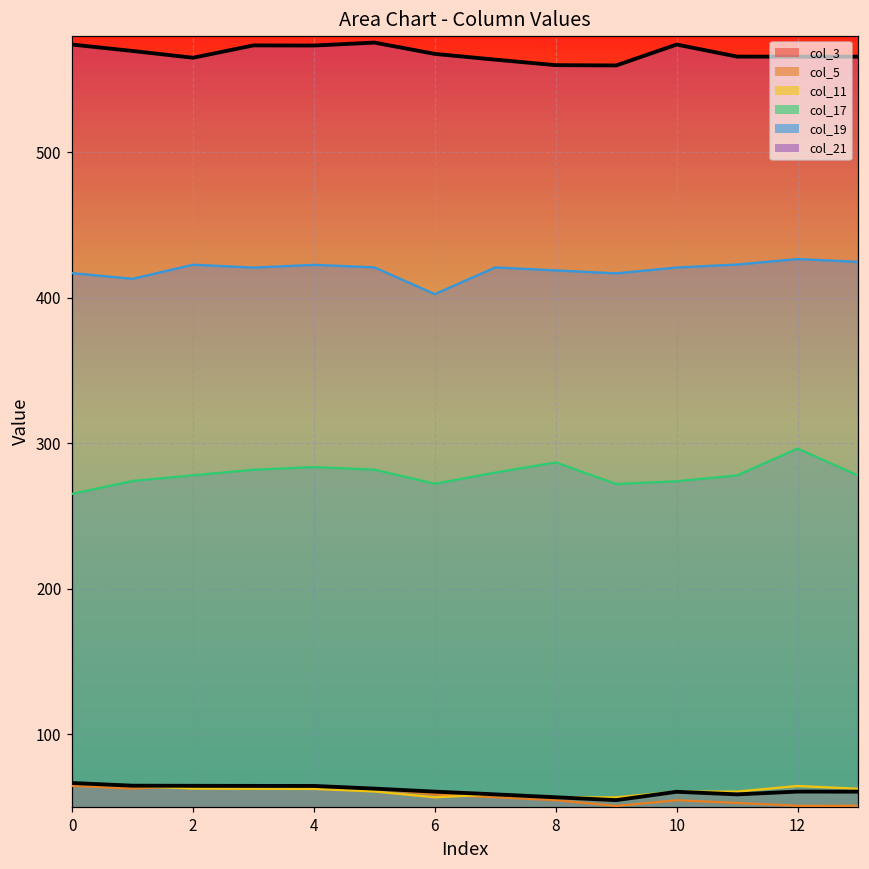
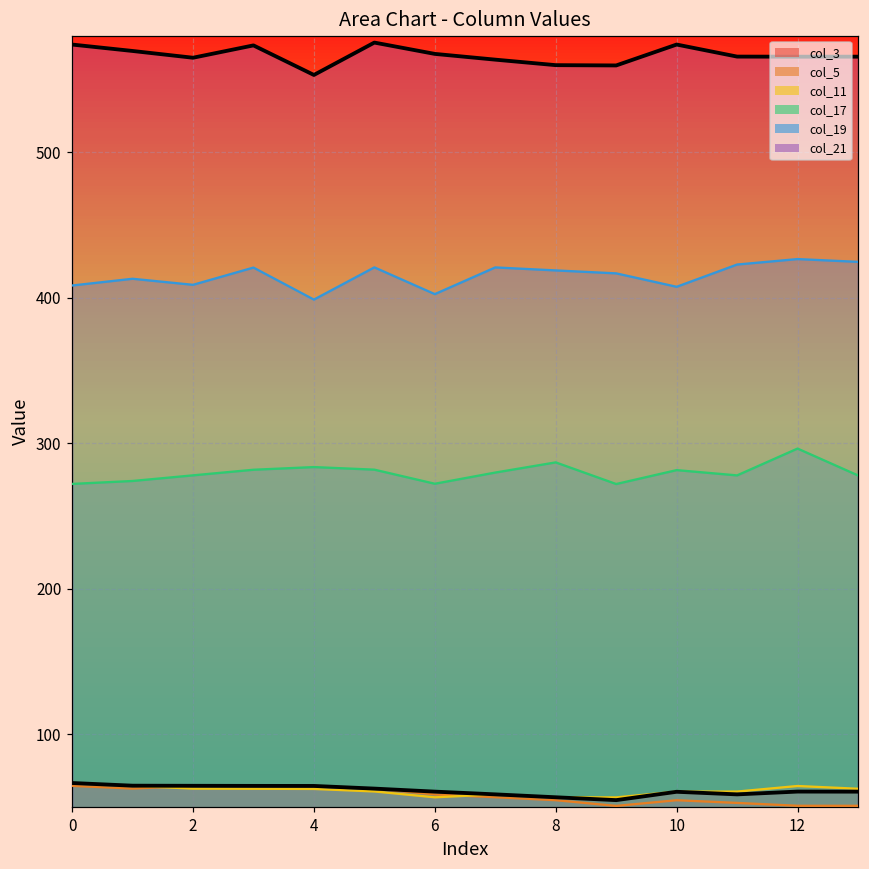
  {
    "col_17": {
-     "0": 265,
+     "0": 272,
      "2": 278,
      "4": 284,
      "6": 272,
      "8": 287,
-     "10": 274,
+     "10": 281,
      "12": 296
    },
    "col_19": {
-     "0": 417,
-     "2": 423,
-     "4": 422,
+     "0": 408,
+     "2": 409,
+     "4": 399,
      "6": 402,
      "8": 419,
-     "10": 421,
+     "10": 407,
      "12": 426
    },
    "col_21": {
      "0": 574,
      "2": 565,
-     "4": 573,
+     "4": 553,
      "6": 567,
      "8": 560,
      "10": 574
    }
  }
